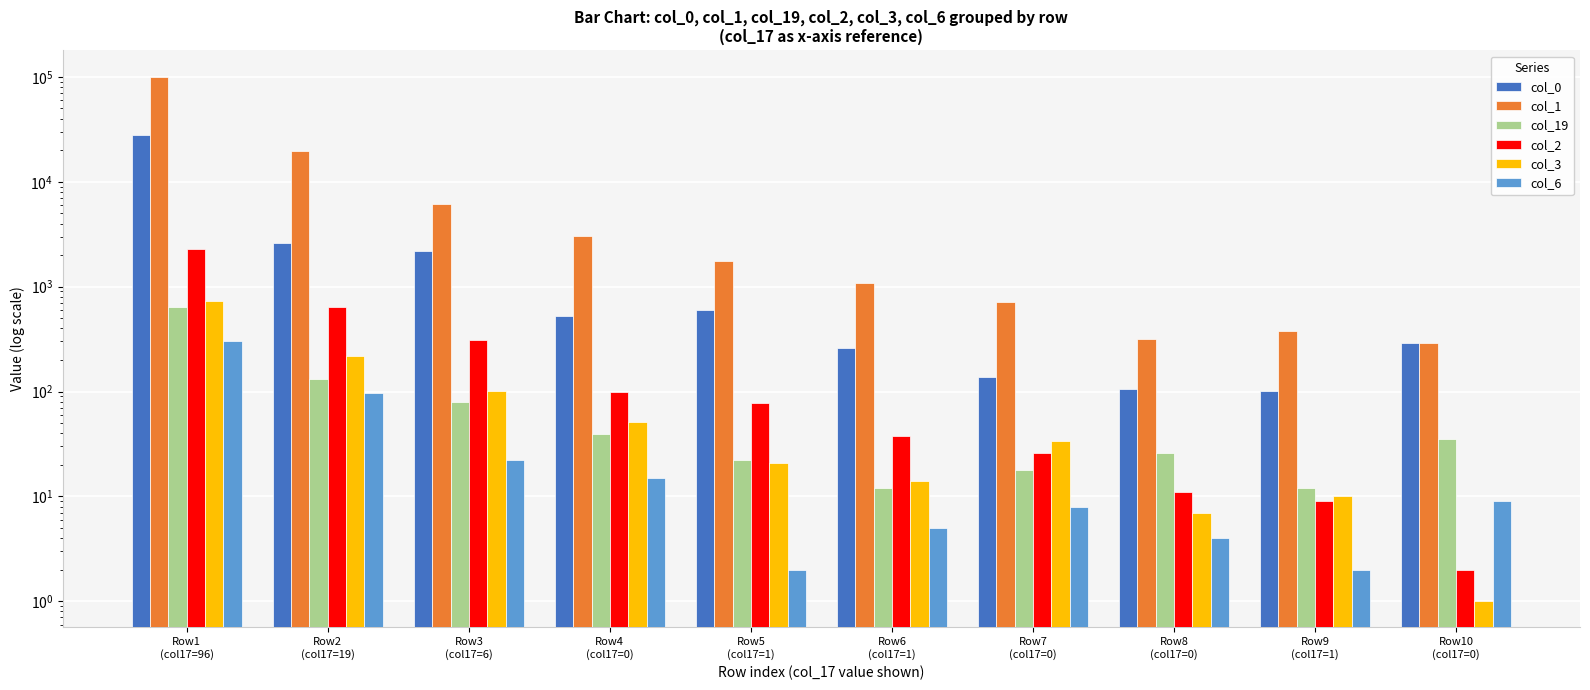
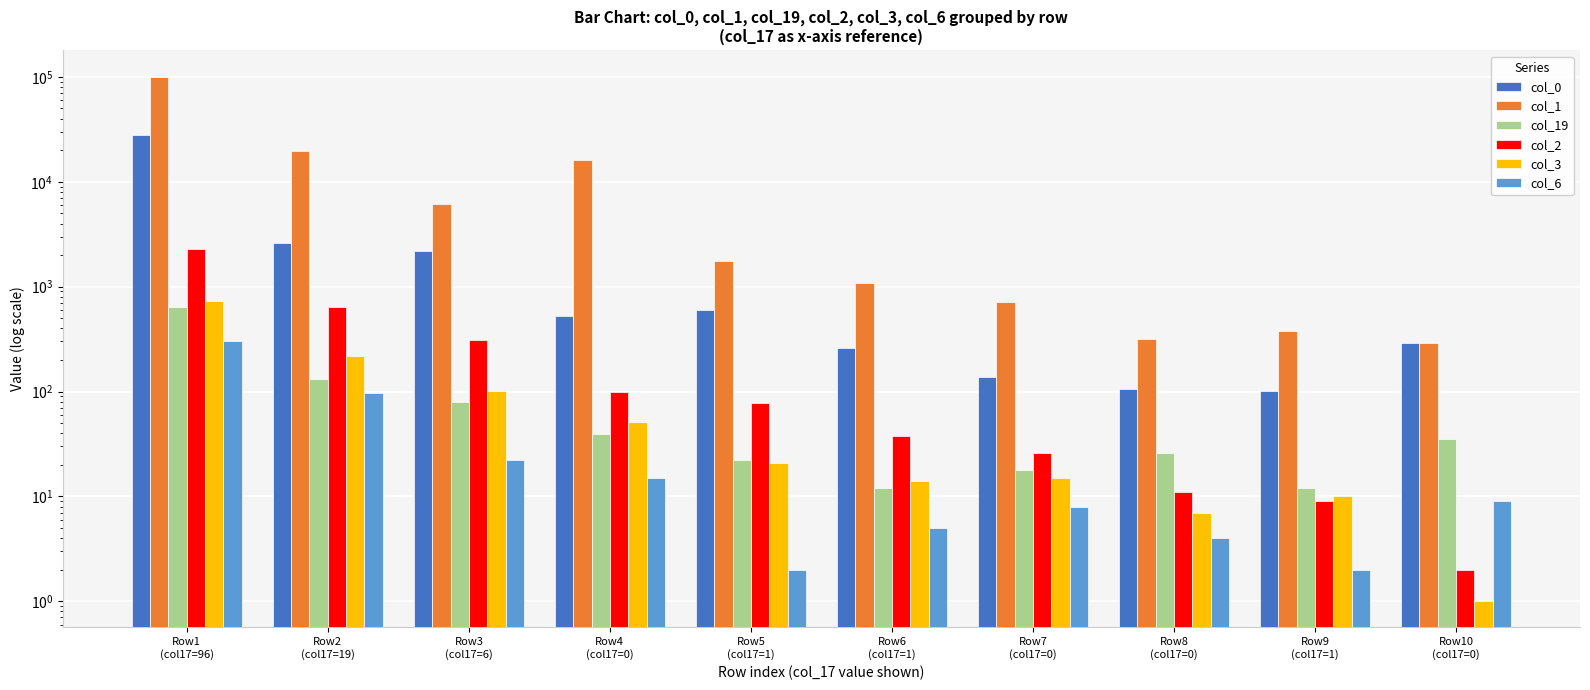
  {
    "col_1": {
      "Row1 (col17=96)": 100000,
      "Row2 (col17=19)": 20000,
      "Row3 (col17=6)": 6000,
-     "Row4 (col17=0)": 3000,
+     "Row4 (col17=0)": 16000,
      "Row5 (col17=1)": 1800,
      "Row6 (col17=1)": 1100,
      "Row7 (col17=0)": 700,
      "Row8 (col17=0)": 310,
      "Row9 (col17=1)": 380,
      "Row10 (col17=0)": 290
    },
    "col_19": {
      "Row1 (col17=96)": 600,
      "Row2 (col17=19)": 130,
      "Row3 (col17=6)": 80,
      "Row4 (col17=0)": 39,
      "Row5 (col17=1)": 22,
      "Row6 (col17=1)": 12,
      "Row7 (col17=0)": 18,
      "Row8 (col17=0)": 26,
      "Row9 (col17=1)": 12,
      "Row10 (col17=0)": 35
    },
    "col_2": {
      "Row1 (col17=96)": 2300,
      "Row2 (col17=19)": 600,
      "Row3 (col17=6)": 310,
      "Row4 (col17=0)": 100,
      "Row5 (col17=1)": 80,
      "Row6 (col17=1)": 38,
      "Row7 (col17=0)": 26,
      "Row8 (col17=0)": 11,
      "Row9 (col17=1)": 9,
      "Row10 (col17=0)": 2
    },
    "col_3": {
      "Row1 (col17=96)": 700,
      "Row2 (col17=19)": 220,
      "Row3 (col17=6)": 100,
      "Row4 (col17=0)": 50,
      "Row5 (col17=1)": 21,
      "Row6 (col17=1)": 14,
-     "Row7 (col17=0)": 34,
+     "Row7 (col17=0)": 15,
      "Row8 (col17=0)": 7,
      "Row9 (col17=1)": 10,
      "Row10 (col17=0)": 1
    }
  }
